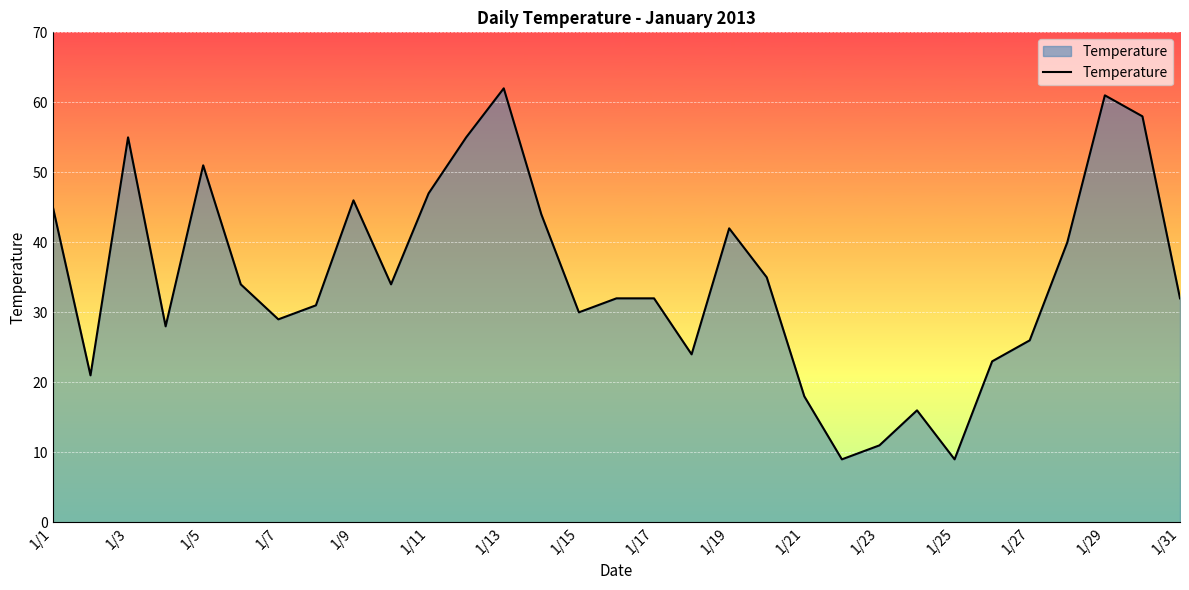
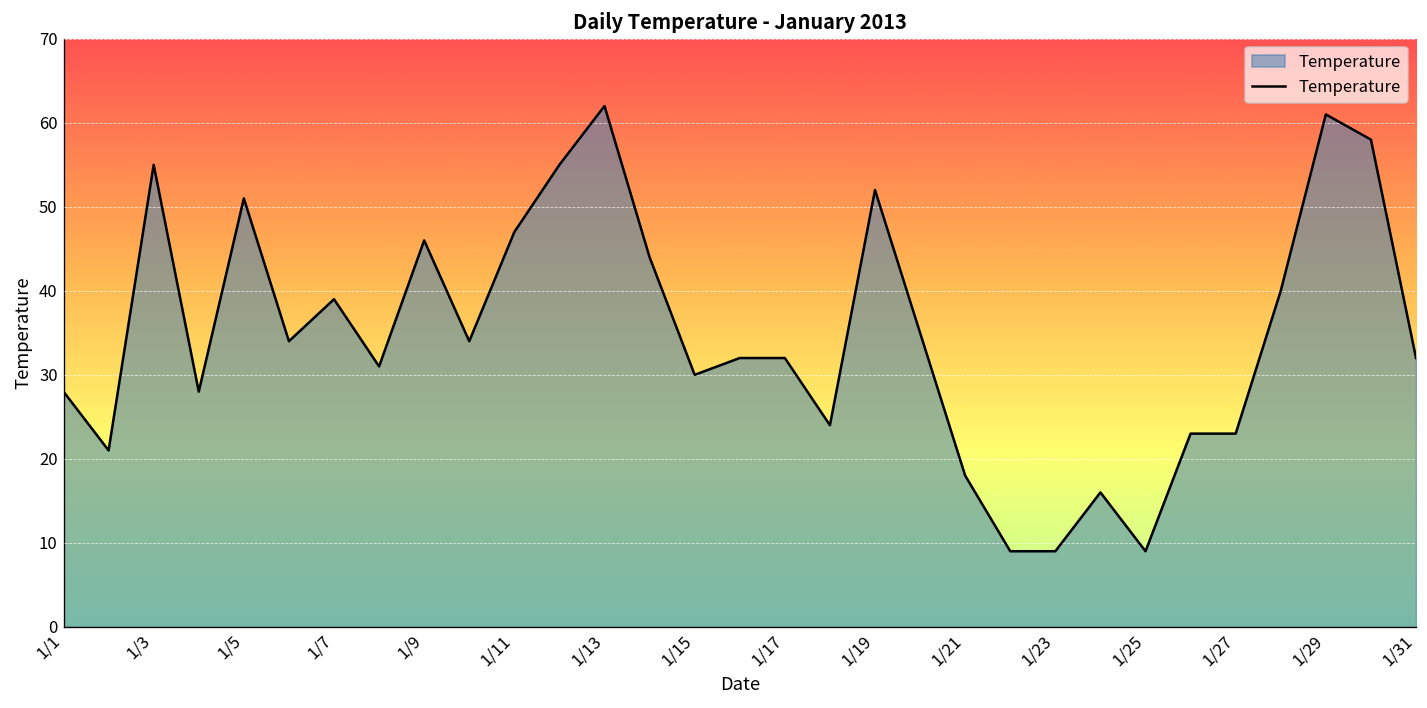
  {
-   "1/1": 45,
+   "1/1": 28,
    "1/3": 55,
    "1/5": 51,
-   "1/7": 29,
+   "1/7": 39,
    "1/9": 46,
    "1/11": 47,
    "1/13": 62,
    "1/15": 30,
    "1/17": 32,
-   "1/19": 42,
+   "1/19": 52,
    "1/21": 18,
-   "1/23": 11,
+   "1/23": 9,
    "1/25": 9,
-   "1/27": 26,
+   "1/27": 23,
    "1/29": 61,
    "1/31": 32
  }
